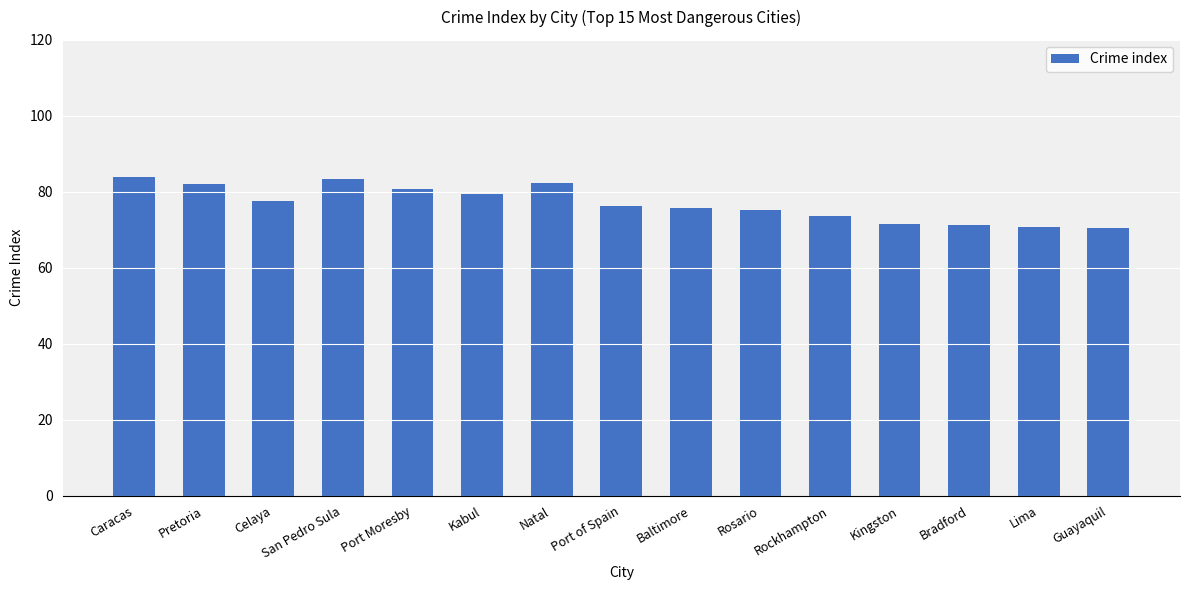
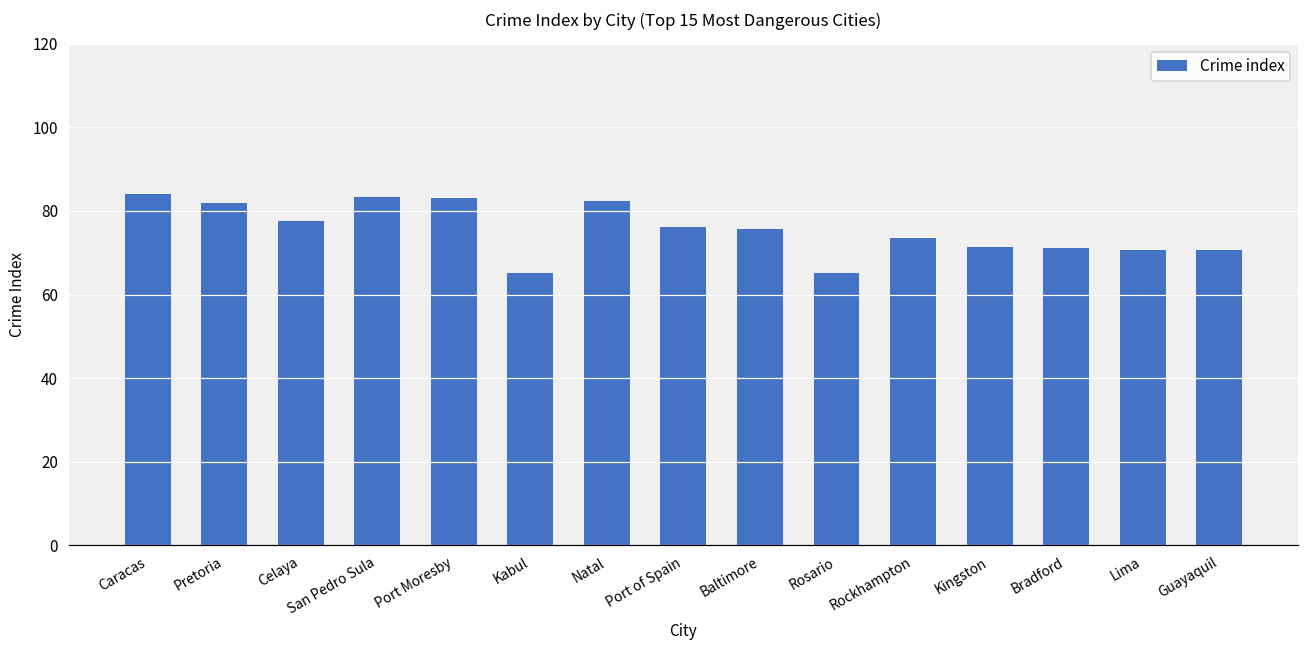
  {
    "Caracas": 84,
    "Pretoria": 82,
    "Celaya": 78,
    "San Pedro Sula": 83,
-   "Port Moresby": 81,
-   "Kabul": 79,
+   "Port Moresby": 83,
+   "Kabul": 65,
    "Natal": 82,
    "Port of Spain": 76,
    "Baltimore": 76,
-   "Rosario": 75,
+   "Rosario": 65,
    "Rockhampton": 74,
    "Kingston": 71,
    "Bradford": 71,
    "Lima": 71,
    "Guayaquil": 71
  }
